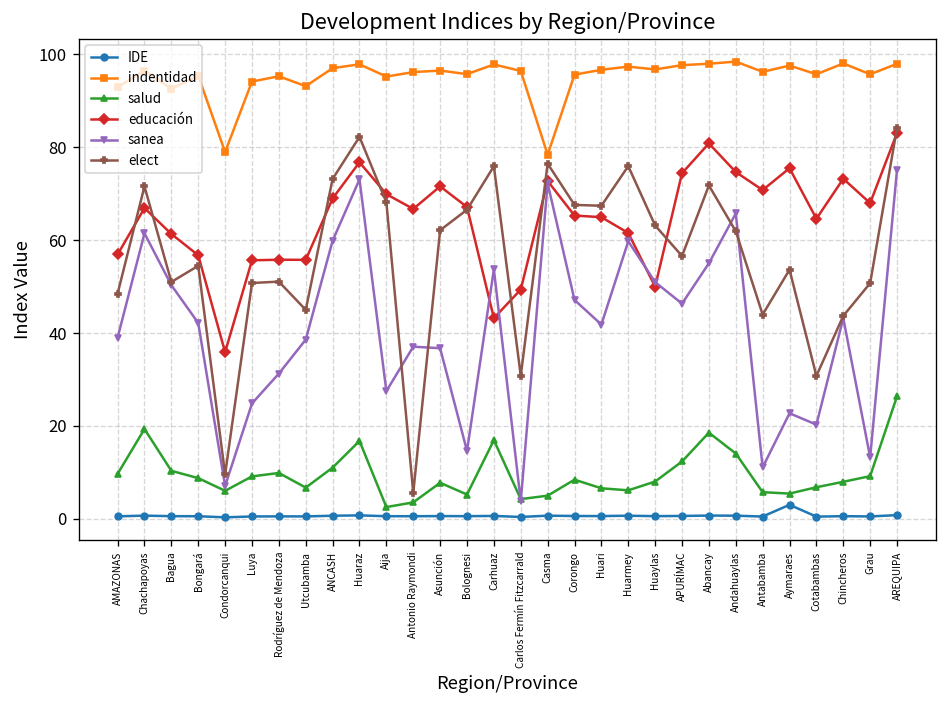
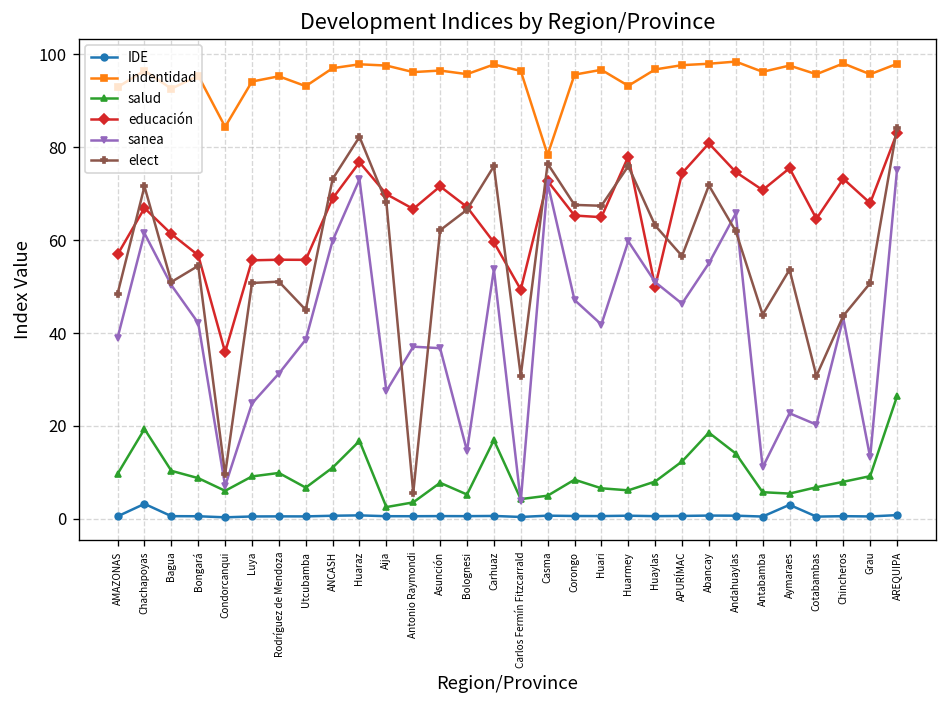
  {
    "IDE": {
      "AMAZONAS": 1,
-     "Chachapoyas": 1,
+     "Chachapoyas": 3,
      "Bagua": 1,
      "Bongará": 1,
      "Condorcanqui": 0,
      "Luya": 0,
      "Rodríguez de Mendoza": 0,
      "Utcubamba": 0,
      "ANCASH": 1,
      "Huaraz": 1,
      "Aija": 1,
      "Antonio Raymondi": 1,
      "Asunción": 1,
      "Bolognesi": 1,
      "Carhuaz": 1,
      "Carlos Fermín Fitzcarrald": 0,
      "Casma": 1,
      "Corongo": 1,
      "Huari": 1,
      "Huarmey": 1,
      "Huaylas": 1,
      "APURÍMAC": 1,
      "Abancay": 1,
      "Andahuaylas": 1,
      "Antabamba": 0,
      "Aymaraes": 3,
      "Cotabambas": 0,
      "Chincheros": 1,
      "Grau": 0,
      "AREQUIPA": 1
    },
    "indentidad": {
-     "Condorcanqui": 79,
+     "Condorcanqui": 84,
      "Luya": 94,
      "Rodríguez de Mendoza": 95,
      "Utcubamba": 93,
      "ANCASH": 97,
      "Huaraz": 98,
-     "Aija": 95,
+     "Aija": 98,
      "Antonio Raymondi": 96,
      "Asunción": 97,
      "Bolognesi": 96,
      "Carhuaz": 98,
      "Carlos Fermín Fitzcarrald": 96,
      "Casma": 78,
      "Corongo": 96,
      "Huari": 97,
-     "Huarmey": 97,
+     "Huarmey": 93,
      "Huaylas": 97,
      "APURÍMAC": 98,
      "Abancay": 98,
      "Andahuaylas": 98,
      "Antabamba": 96,
      "Aymaraes": 98,
      "Cotabambas": 96,
      "Chincheros": 98,
      "Grau": 96,
      "AREQUIPA": 98
    },
    "salud": {
      "AMAZONAS": 10,
      "Chachapoyas": 19,
      "Bagua": 10,
      "Bongará": 9,
      "Condorcanqui": 6,
      "Luya": 9,
      "Rodríguez de Mendoza": 10,
      "Utcubamba": 7,
      "ANCASH": 11,
      "Huaraz": 17,
      "Aija": 3,
      "Antonio Raymondi": 4,
      "Asunción": 8,
      "Bolognesi": 5,
      "Carhuaz": 17,
      "Casma": 5,
      "Corongo": 8,
      "Huari": 7,
      "Huarmey": 6,
      "Huaylas": 8,
      "APURÍMAC": 12,
      "Abancay": 19,
      "Andahuaylas": 14,
      "Antabamba": 6,
      "Aymaraes": 5,
      "Cotabambas": 7,
      "Chincheros": 8,
      "Grau": 9,
      "AREQUIPA": 26
    },
    "educación": {
      "AMAZONAS": 57,
      "Chachapoyas": 67,
      "Bagua": 61,
      "Bongará": 57,
      "Condorcanqui": 36,
      "Luya": 56,
      "Rodríguez de Mendoza": 56,
      "Utcubamba": 56,
      "ANCASH": 69,
      "Huaraz": 77,
      "Aija": 70,
      "Antonio Raymondi": 67,
      "Asunción": 72,
-     "Carhuaz": 43,
+     "Carhuaz": 60,
      "Carlos Fermín Fitzcarrald": 49,
      "Corongo": 65,
      "Huari": 65,
-     "Huarmey": 62,
+     "Huarmey": 78,
      "Huaylas": 50,
      "APURÍMAC": 74,
      "Abancay": 81,
      "Andahuaylas": 75,
      "Antabamba": 71,
      "Aymaraes": 75,
      "Cotabambas": 65,
      "Chincheros": 73,
      "Grau": 68,
      "AREQUIPA": 83
    },
    "sanea": {
      "AMAZONAS": 39,
      "Chachapoyas": 61,
      "Bagua": 50,
      "Bongará": 42,
      "Condorcanqui": 7,
      "Luya": 25,
      "Rodríguez de Mendoza": 31,
      "Utcubamba": 39,
      "ANCASH": 60,
      "Huaraz": 73,
      "Aija": 27,
      "Antonio Raymondi": 37,
      "Asunción": 37,
      "Bolognesi": 15,
      "Carhuaz": 54,
      "Corongo": 47,
      "Huari": 42,
      "Huarmey": 60,
      "Huaylas": 51,
      "APURÍMAC": 46,
      "Abancay": 55,
      "Andahuaylas": 66,
      "Antabamba": 11,
      "Aymaraes": 23,
      "Cotabambas": 20,
      "Grau": 13,
      "AREQUIPA": 75
    },
    "elect": {
      "AMAZONAS": 48,
      "Chachapoyas": 72,
      "Bagua": 51,
      "Bongará": 54,
      "Condorcanqui": 10,
      "Luya": 51,
      "Rodríguez de Mendoza": 51,
      "Utcubamba": 45,
      "ANCASH": 73,
      "Huaraz": 82,
      "Aija": 68,
      "Antonio Raymondi": 6,
      "Asunción": 62,
      "Carhuaz": 76,
      "Carlos Fermín Fitzcarrald": 31,
      "Casma": 76,
      "Corongo": 68,
      "Huari": 67,
      "Huarmey": 76,
      "Huaylas": 63,
      "APURÍMAC": 57,
      "Abancay": 72,
      "Andahuaylas": 62,
      "Antabamba": 44,
      "Aymaraes": 54,
      "Cotabambas": 31,
      "Grau": 51,
      "AREQUIPA": 84
    }
  }
